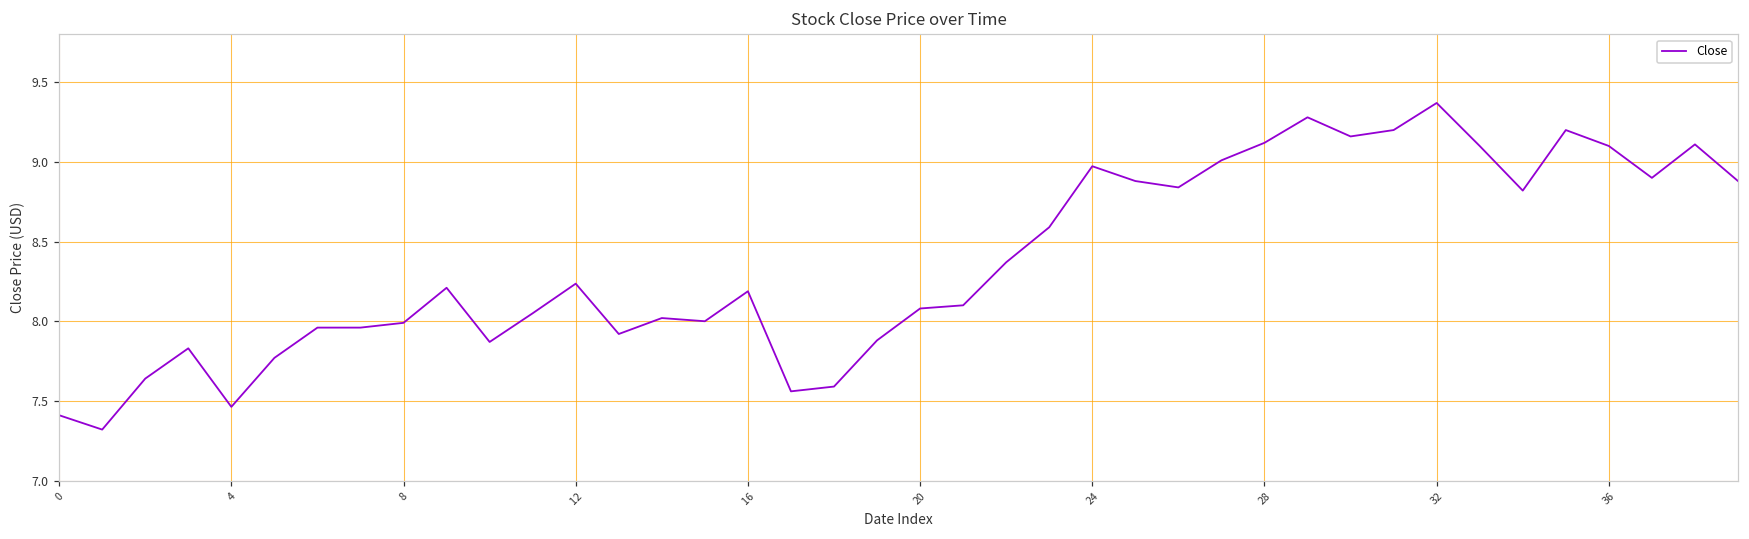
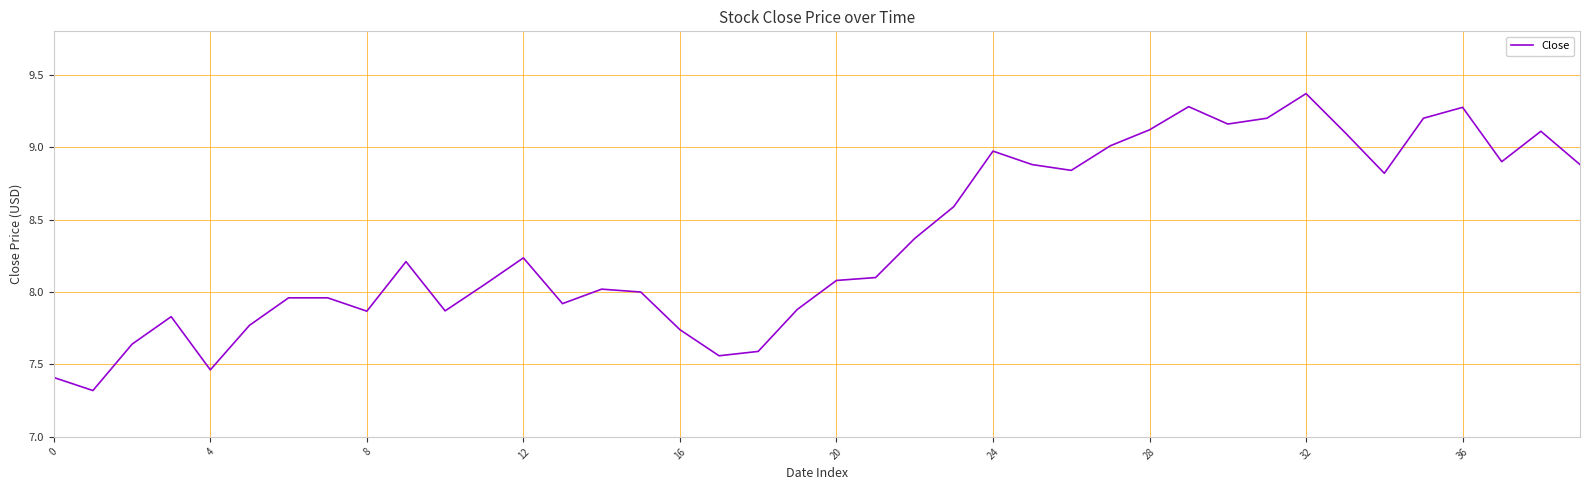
  {
    "0": 7.41,
    "4": 7.46,
-   "8": 7.99,
+   "8": 7.87,
    "12": 8.24,
-   "16": 8.19,
+   "16": 7.74,
    "20": 8.08,
    "24": 8.97,
    "28": 9.12,
    "32": 9.37,
-   "36": 9.10
+   "36": 9.28
  }
